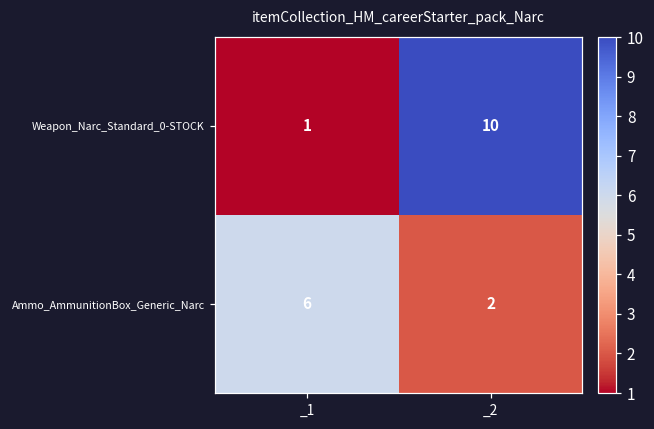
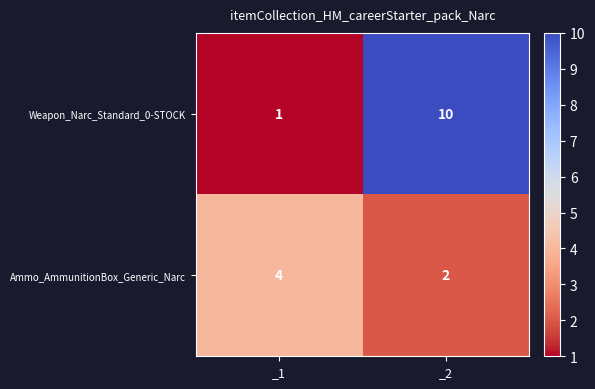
  {
    "Weapon_Narc_Standard_0-STOCK": {
      "_1": 1,
      "_2": 10
    },
    "Ammo_AmmunitionBox_Generic_Narc": {
-     "_1": 6,
+     "_1": 4,
      "_2": 2
    }
  }
